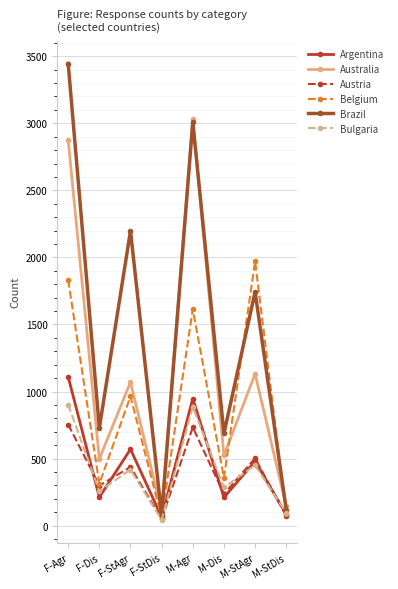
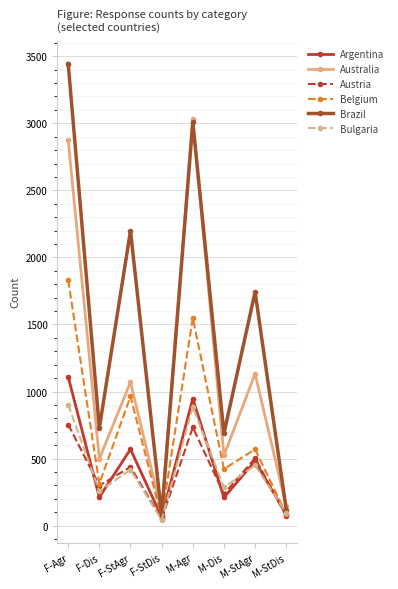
  {
    "Belgium": {
      "F-Agr": 1830,
      "F-StAgr": 960,
-     "M-Agr": 1610,
-     "M-Dis": 360,
-     "M-StAgr": 1970
+     "M-Agr": 1550,
+     "M-Dis": 420,
+     "M-StAgr": 570
    }
  }
